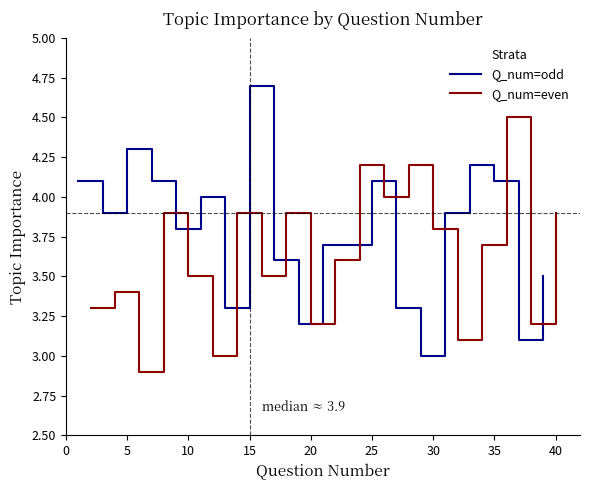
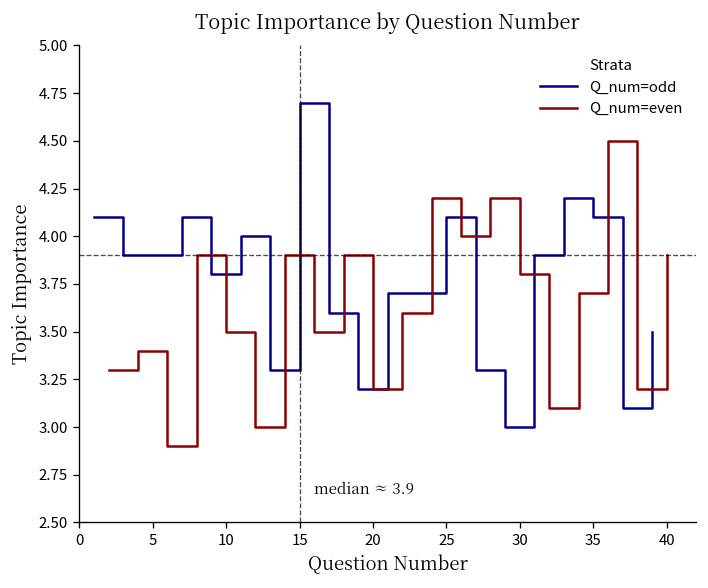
  {
    "Q_num=odd": {
-     "5": 4.3,
+     "5": 3.9,
      "15": 4.7,
      "25": 4.1,
      "35": 4.1
    },
    "Q_num=even": {
      "10": 3.5,
      "20": 3.2,
      "30": 3.8,
      "40": 3.9
    }
  }
